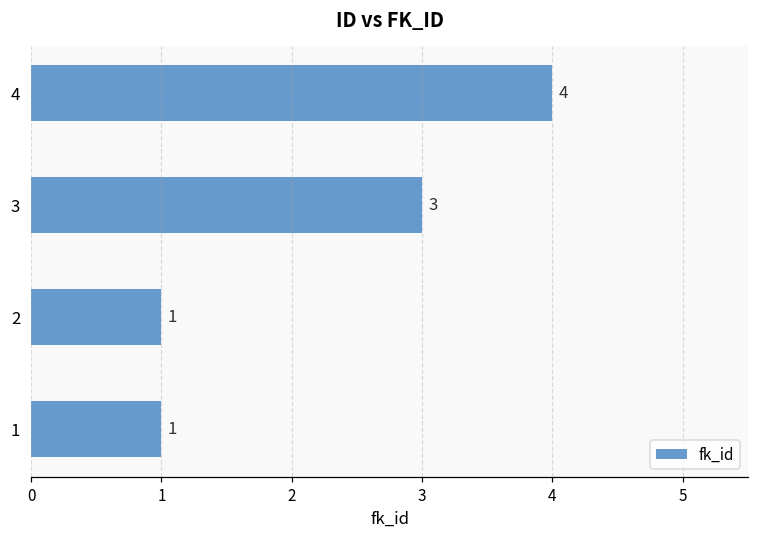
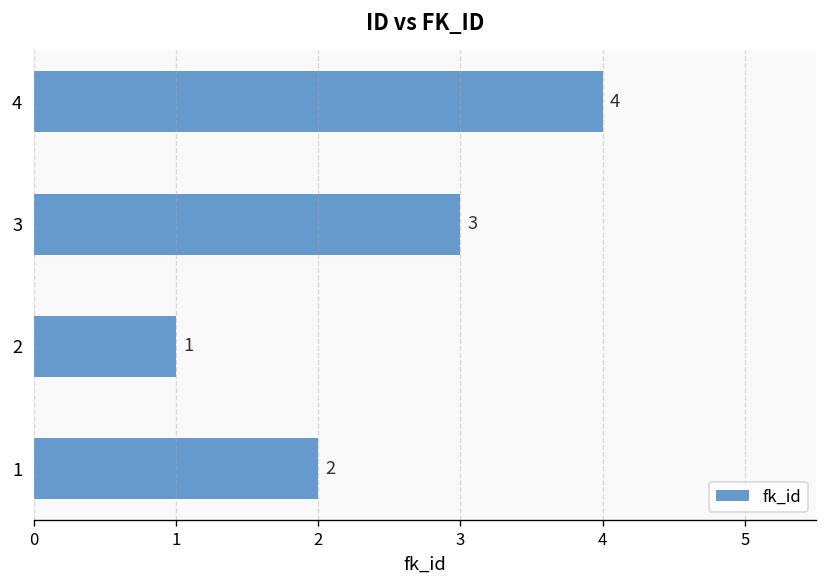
  {
    "4": 4,
    "3": 3,
    "2": 1,
-   "1": 1
+   "1": 2
  }
